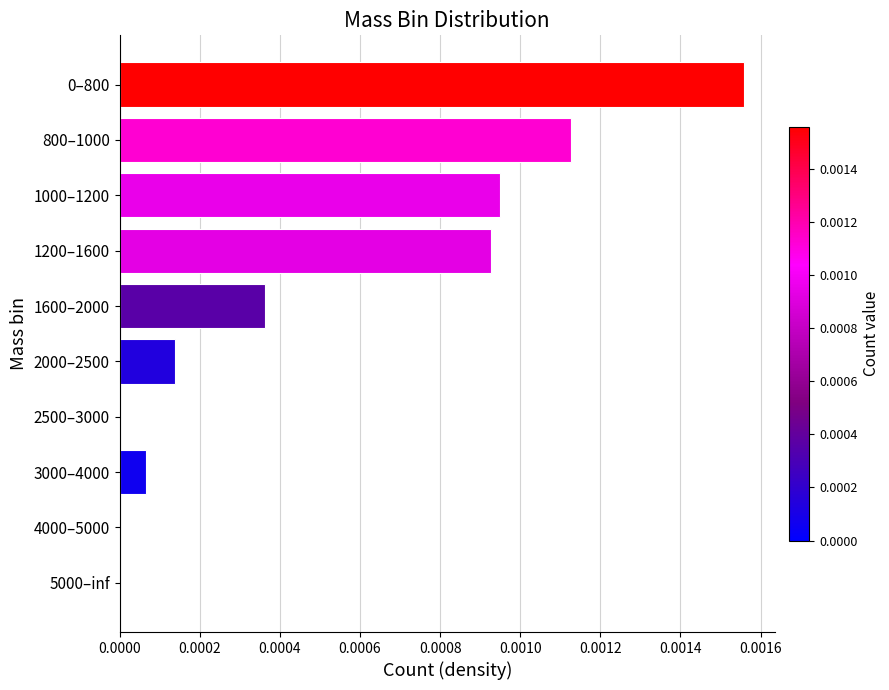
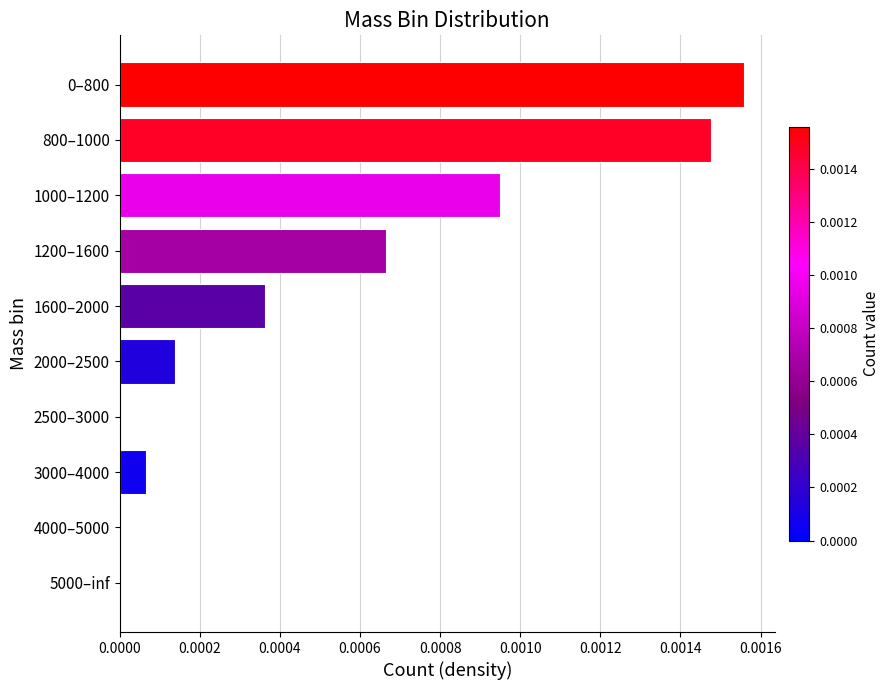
  {
    "0–800": 0.00156,
-   "800–1000": 0.00113,
+   "800–1000": 0.00148,
    "1000–1200": 0.00095,
-   "1200–1600": 0.00093,
+   "1200–1600": 0.00066,
    "1600–2000": 0.00036,
    "2000–2500": 0.00014,
    "2500–3000": 0.00000,
    "3000–4000": 0.00007,
    "4000–5000": 0.00000,
    "5000–inf": 0.00000
  }
